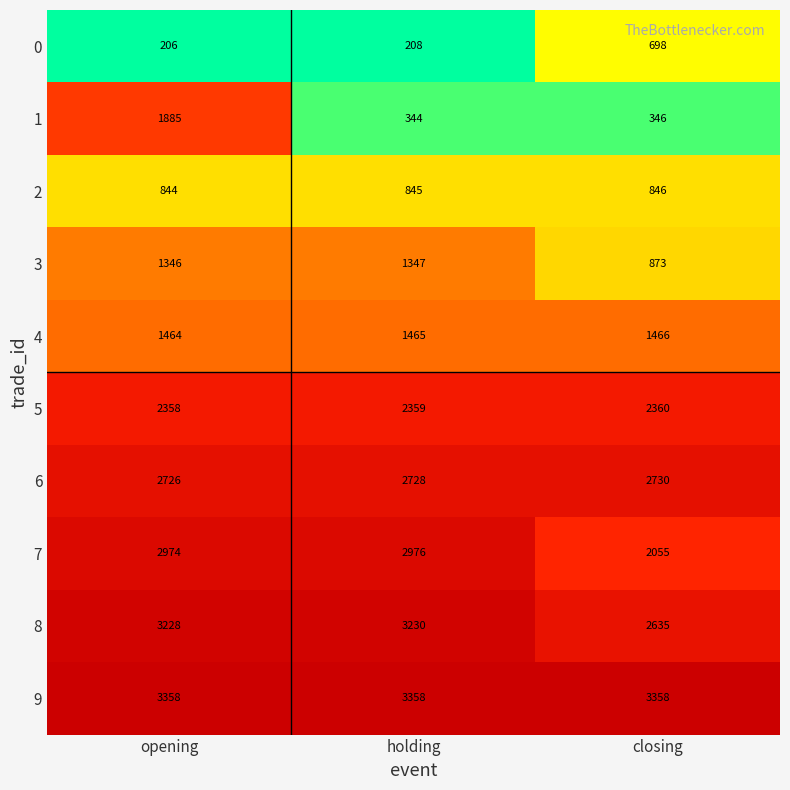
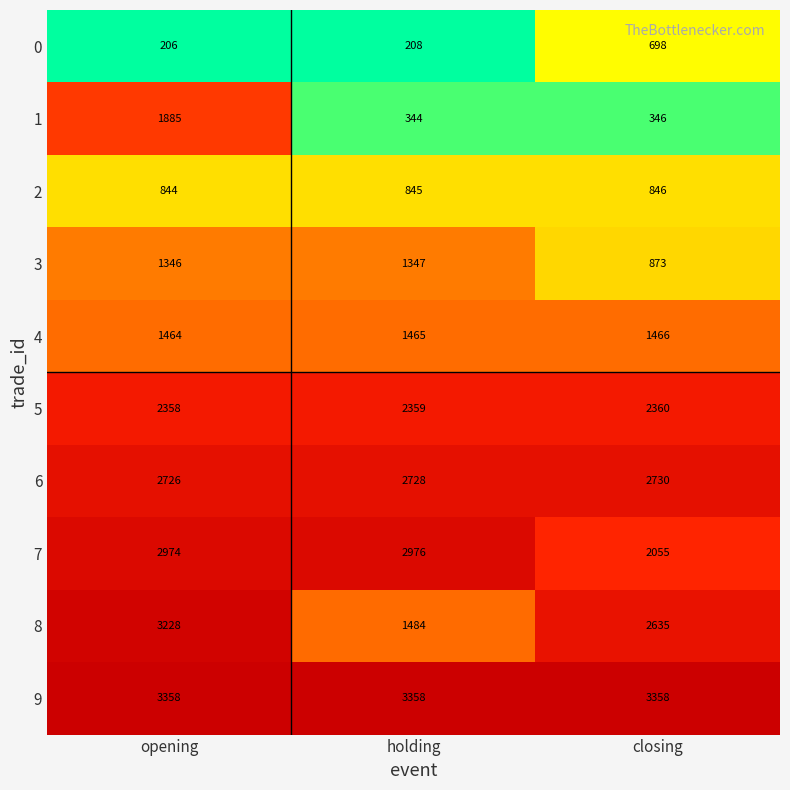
  {
    "0": {
      "opening": 206,
      "holding": 208
    },
    "1": {
      "opening": 1885,
      "holding": 344,
      "closing": 346
    },
    "2": {
      "opening": 844,
      "holding": 845,
      "closing": 846
    },
    "3": {
      "opening": 1346,
      "holding": 1347,
      "closing": 873
    },
    "4": {
      "opening": 1464,
      "holding": 1465,
      "closing": 1466
    },
    "5": {
      "opening": 2358,
      "holding": 2359,
      "closing": 2360
    },
    "6": {
      "opening": 2726,
      "holding": 2728,
      "closing": 2730
    },
    "7": {
      "opening": 2974,
      "holding": 2976,
      "closing": 2055
    },
    "8": {
      "opening": 3228,
-     "holding": 3230,
+     "holding": 1484,
      "closing": 2635
    },
    "9": {
      "opening": 3358,
      "holding": 3358,
      "closing": 3358
    }
  }
